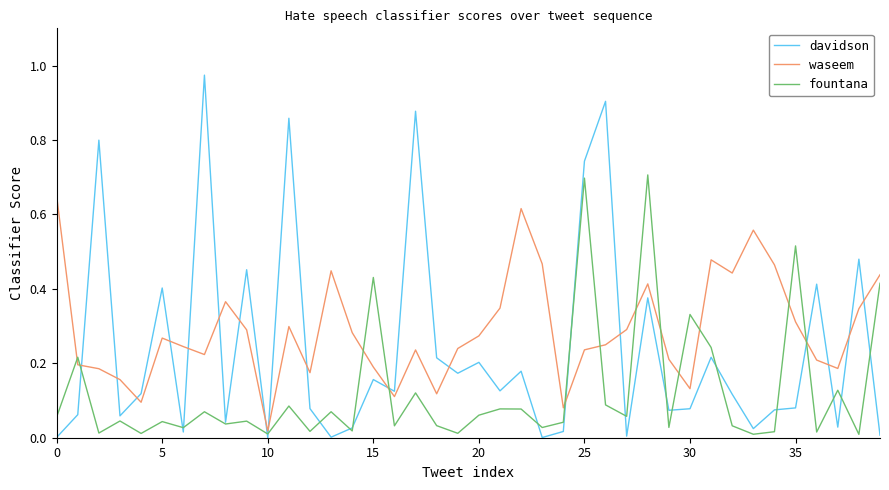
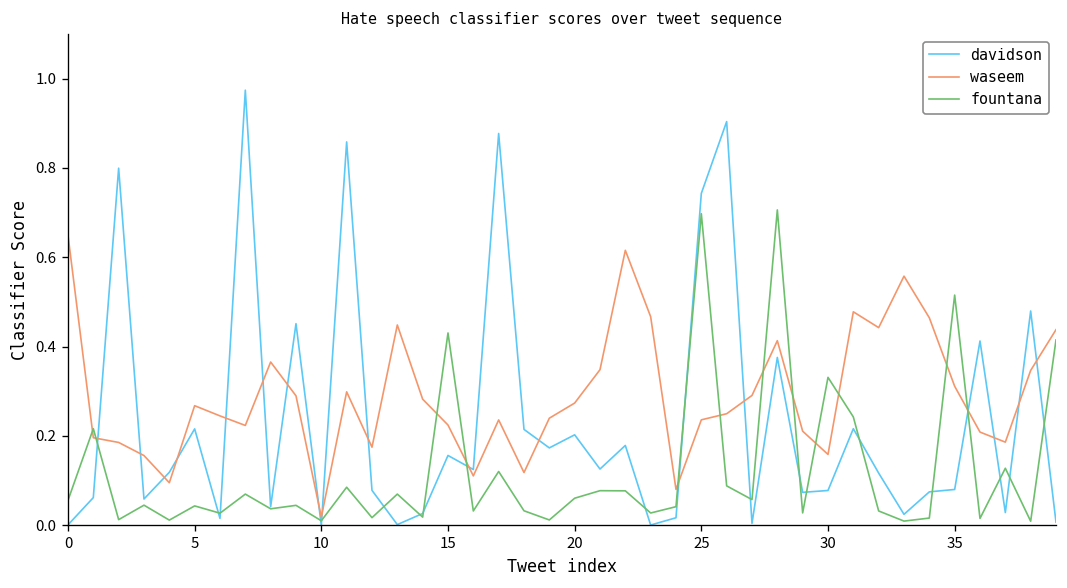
  {
    "davidson": {
      "0": 0.00,
-     "5": 0.40,
+     "5": 0.22,
      "10": 0.00,
      "15": 0.16,
      "20": 0.20,
      "25": 0.74,
      "30": 0.08,
      "35": 0.08
    },
    "waseem": {
      "0": 0.65,
      "5": 0.27,
      "10": 0.02,
-     "15": 0.19,
+     "15": 0.22,
      "20": 0.27,
      "25": 0.24,
-     "30": 0.13,
+     "30": 0.16,
      "35": 0.31
    },
    "fountana": {
      "0": 0.06,
      "5": 0.04,
      "10": 0.01,
      "15": 0.43,
      "20": 0.06,
      "25": 0.70,
      "30": 0.33,
      "35": 0.52
    }
  }
